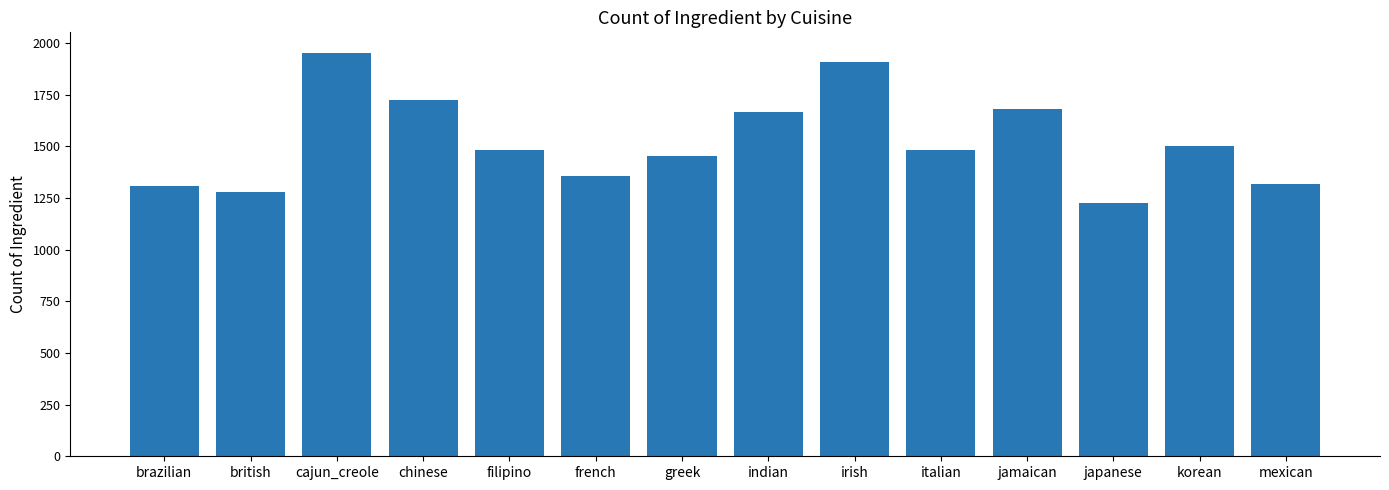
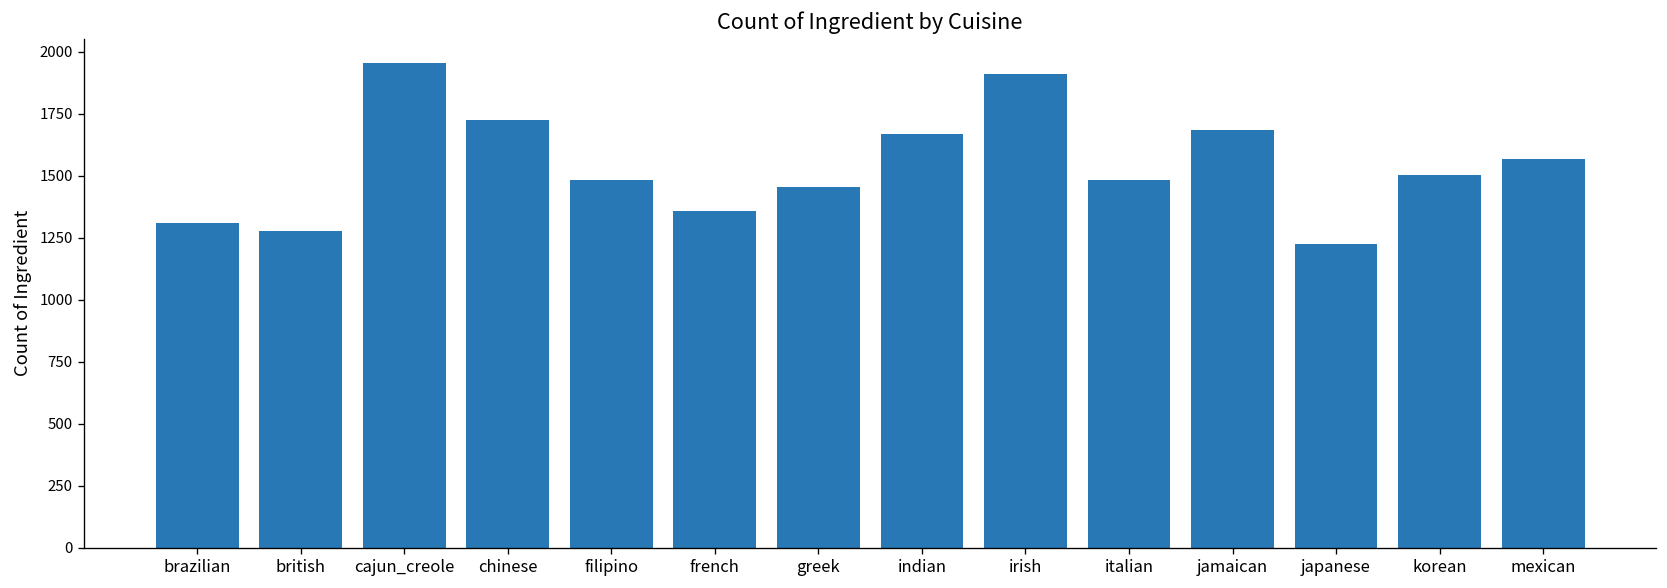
  {
    "brazilian": 1310,
    "british": 1280,
    "cajun_creole": 1950,
    "chinese": 1720,
    "filipino": 1480,
    "french": 1360,
    "greek": 1450,
    "indian": 1670,
    "irish": 1910,
    "italian": 1480,
    "jamaican": 1680,
    "japanese": 1220,
    "korean": 1500,
-   "mexican": 1320
+   "mexican": 1570
  }
